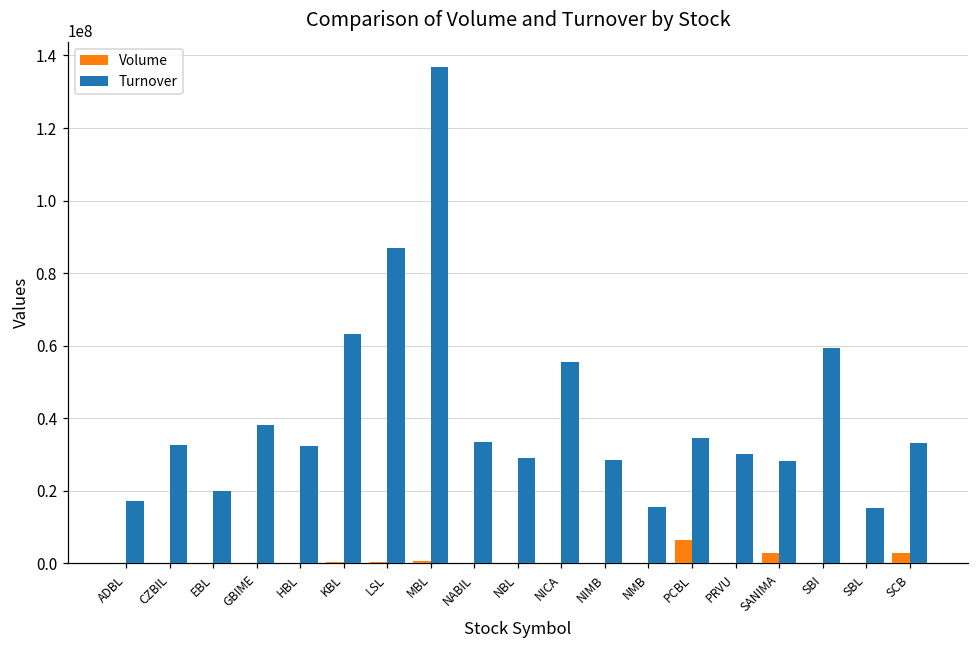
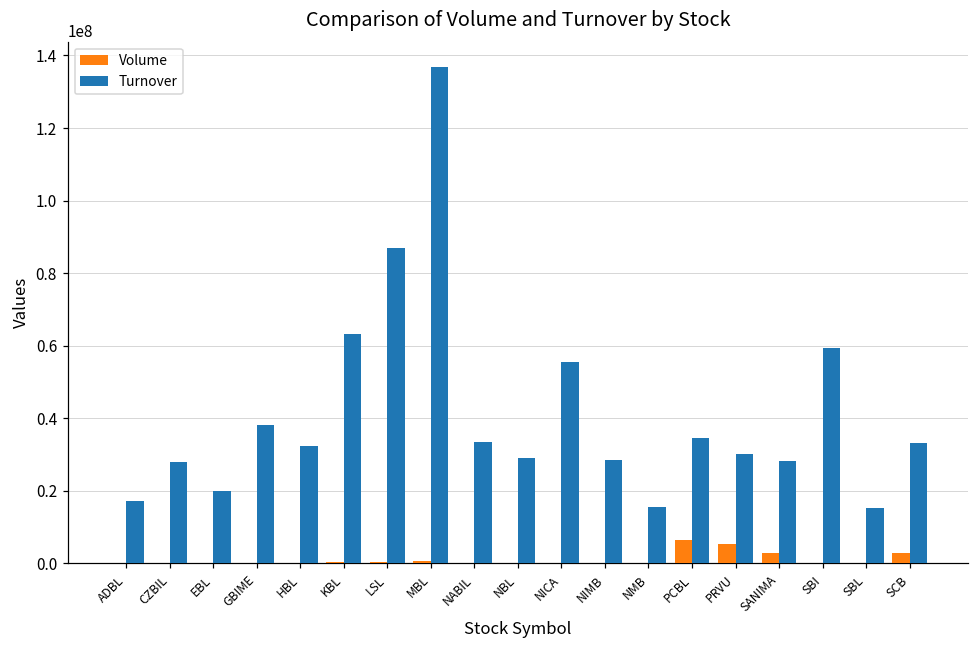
  {
    "Volume": {
      "PCBL": 6000000,
-     "PRVU": 0,
+     "PRVU": 5000000,
      "SANIMA": 3000000,
      "SCB": 3000000
    },
    "Turnover": {
      "ADBL": 17000000,
-     "CZBIL": 33000000,
+     "CZBIL": 28000000,
      "EBL": 20000000,
      "GBIME": 38000000,
      "HBL": 32000000,
      "KBL": 63000000,
      "LSL": 87000000,
      "MBL": 137000000,
      "NABIL": 33000000,
      "NBL": 29000000,
      "NICA": 55000000,
      "NIMB": 28000000,
      "NMB": 15000000,
      "PCBL": 34000000,
      "PRVU": 30000000,
      "SANIMA": 28000000,
      "SBI": 59000000,
      "SBL": 15000000,
      "SCB": 33000000
    }
  }
